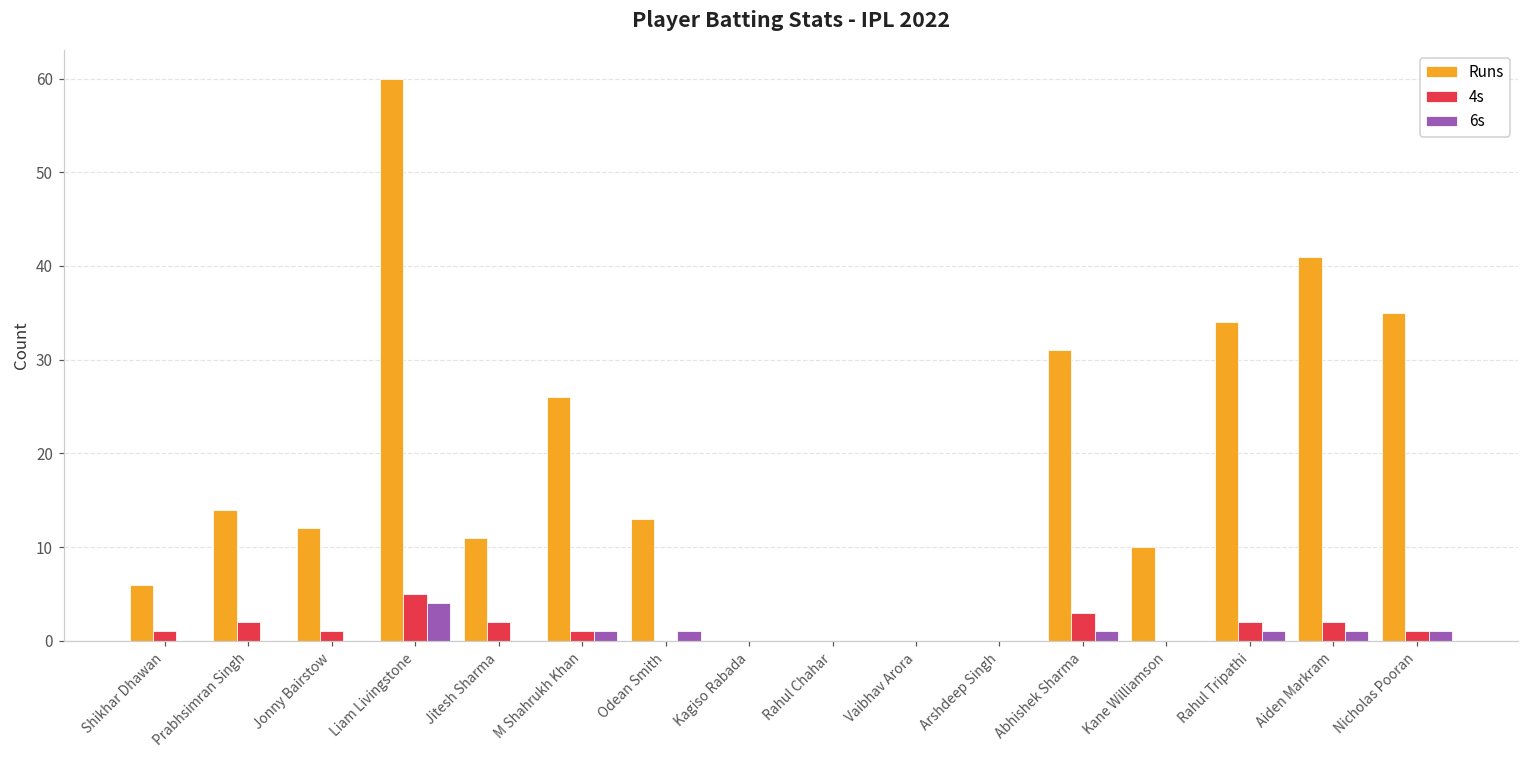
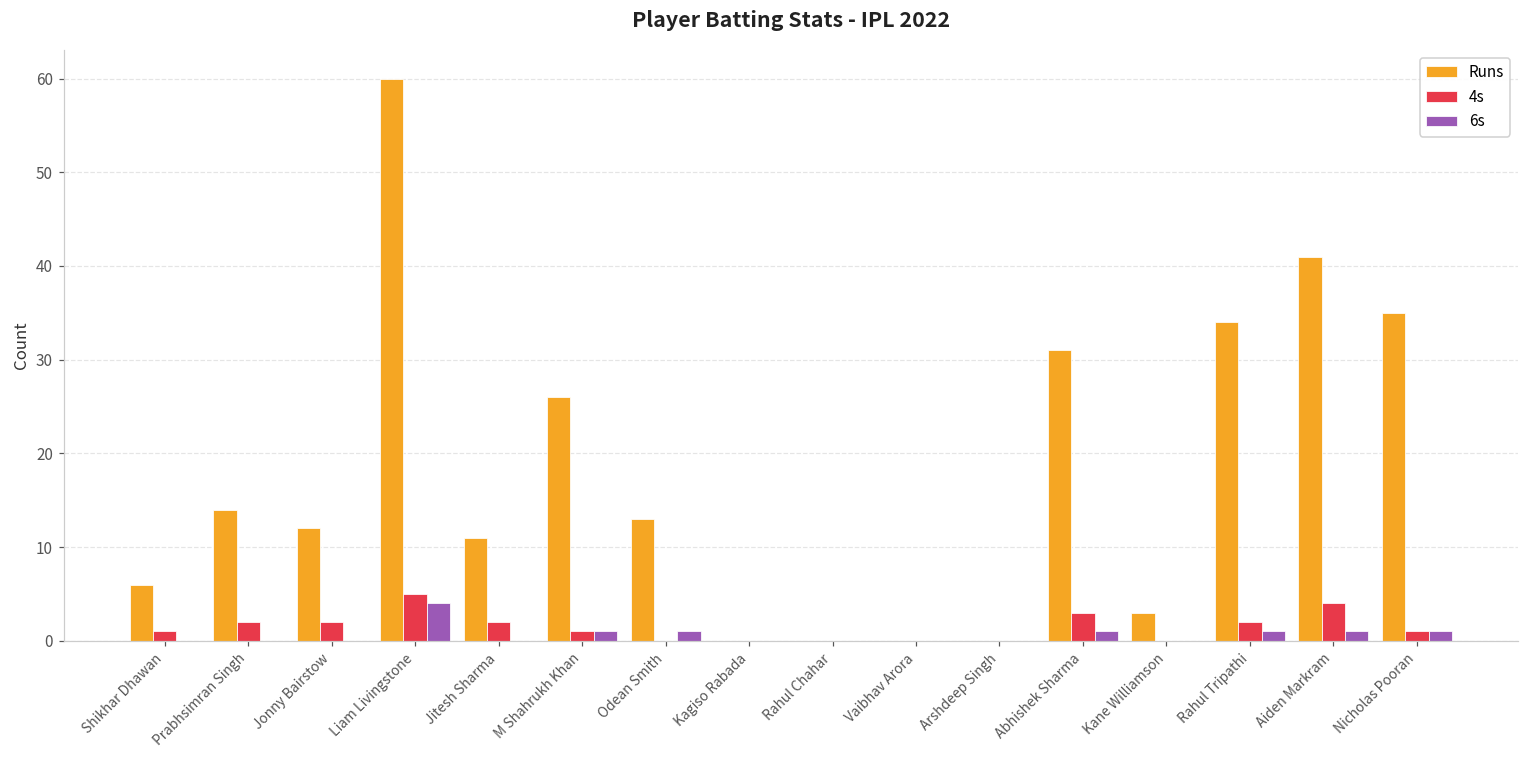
  {
    "Runs": {
      "Shikhar Dhawan": 6,
      "Prabhsimran Singh": 14,
      "Jonny Bairstow": 12,
      "Liam Livingstone": 60,
      "Jitesh Sharma": 11,
      "M Shahrukh Khan": 26,
      "Odean Smith": 13,
      "Kagiso Rabada": 0,
      "Rahul Chahar": 0,
      "Vaibhav Arora": 0,
      "Arshdeep Singh": 0,
      "Abhishek Sharma": 31,
-     "Kane Williamson": 10,
+     "Kane Williamson": 3,
      "Rahul Tripathi": 34,
      "Aiden Markram": 41,
      "Nicholas Pooran": 35
    },
    "4s": {
      "Shikhar Dhawan": 1,
      "Prabhsimran Singh": 2,
-     "Jonny Bairstow": 1,
+     "Jonny Bairstow": 2,
      "Liam Livingstone": 5,
      "Jitesh Sharma": 2,
      "M Shahrukh Khan": 1,
      "Odean Smith": 0,
      "Kagiso Rabada": 0,
      "Rahul Chahar": 0,
      "Vaibhav Arora": 0,
      "Arshdeep Singh": 0,
      "Abhishek Sharma": 3,
      "Kane Williamson": 0,
      "Rahul Tripathi": 2,
-     "Aiden Markram": 2,
+     "Aiden Markram": 4,
      "Nicholas Pooran": 1
    },
    "6s": {
      "Shikhar Dhawan": 0,
      "Prabhsimran Singh": 0,
      "Jonny Bairstow": 0,
      "Liam Livingstone": 4,
      "Jitesh Sharma": 0,
      "M Shahrukh Khan": 1,
      "Odean Smith": 1,
      "Kagiso Rabada": 0,
      "Rahul Chahar": 0,
      "Vaibhav Arora": 0,
      "Arshdeep Singh": 0,
      "Abhishek Sharma": 1,
      "Kane Williamson": 0,
      "Rahul Tripathi": 1,
      "Aiden Markram": 1,
      "Nicholas Pooran": 1
    }
  }
